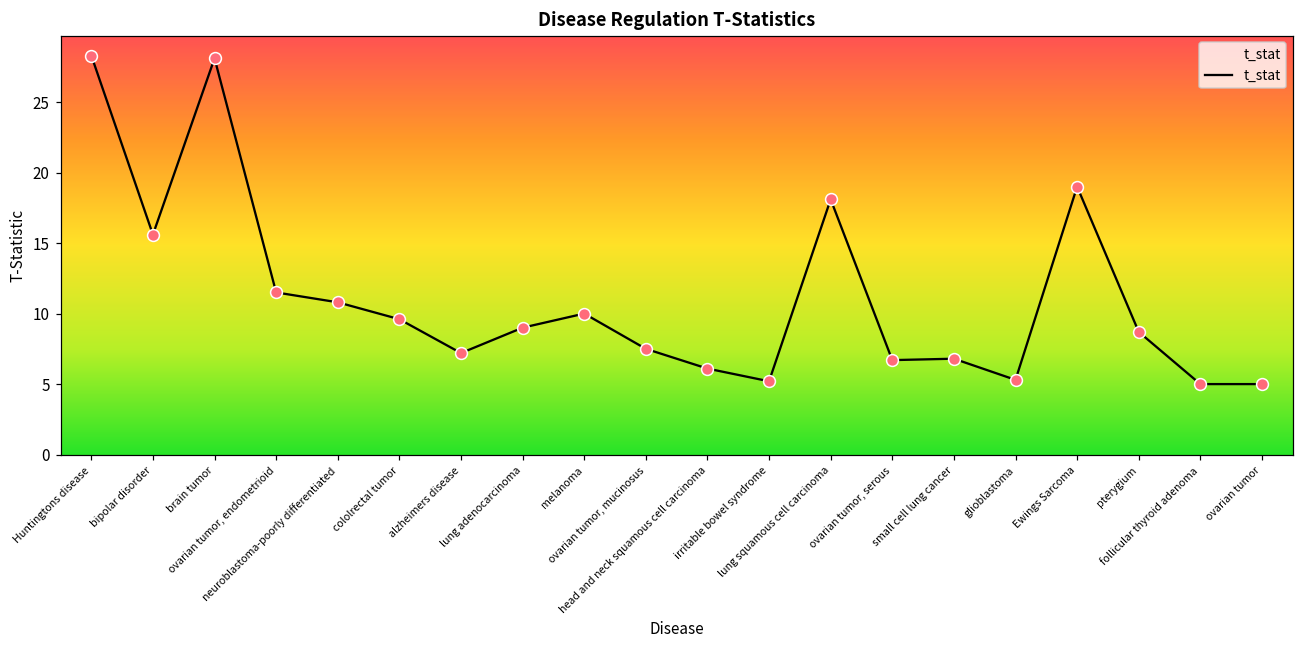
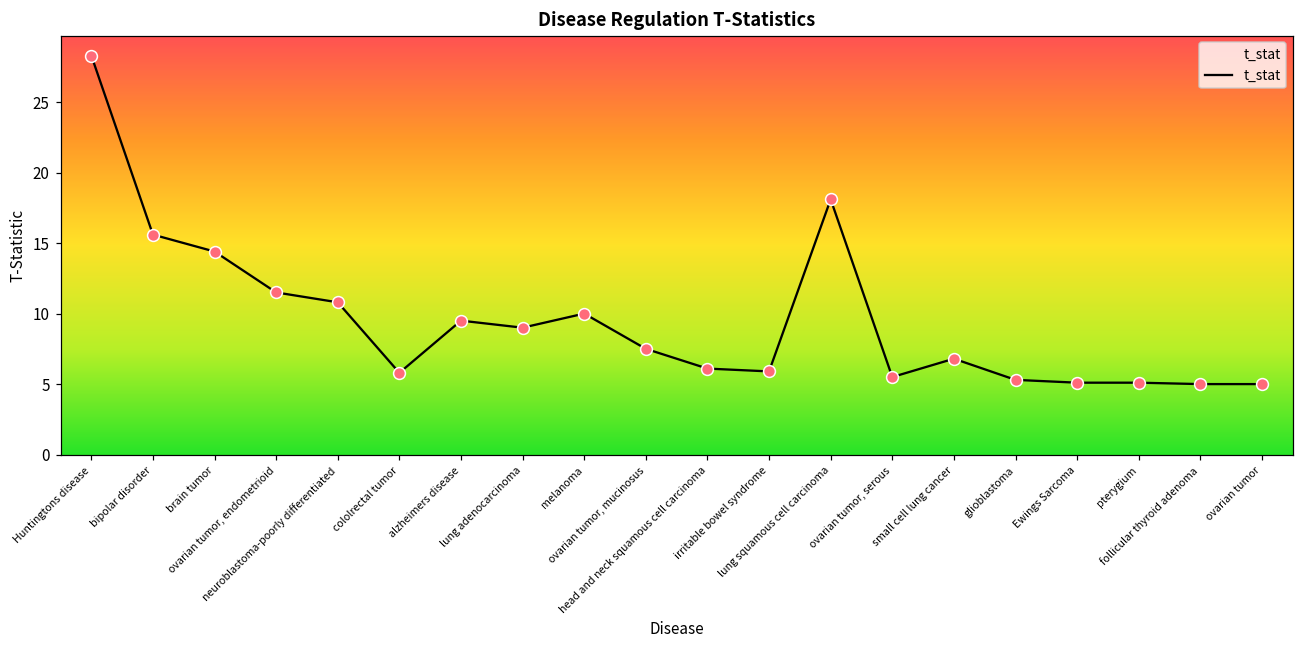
  {
    "Huntingtons disease": 28.3,
    "bipolar disorder": 15.6,
-   "brain tumor": 28.1,
+   "brain tumor": 14.4,
    "ovarian tumor, endometrioid": 11.5,
    "neuroblastoma-poorly differentiated": 10.8,
-   "cololrectal tumor": 9.6,
-   "alzheimers disease": 7.2,
+   "cololrectal tumor": 5.8,
+   "alzheimers disease": 9.5,
    "lung adenocarcinoma": 9.0,
    "melanoma": 10.0,
    "ovarian tumor, mucinosus": 7.5,
    "head and neck squamous cell carcinoma": 6.1,
-   "irritable bowel syndrome": 5.2,
+   "irritable bowel syndrome": 5.9,
    "lung squamous cell carcinoma": 18.1,
-   "ovarian tumor, serous": 6.7,
+   "ovarian tumor, serous": 5.5,
    "small cell lung cancer": 6.8,
    "glioblastoma": 5.3,
-   "Ewings Sarcoma": 19.0,
-   "pterygium": 8.7,
+   "Ewings Sarcoma": 5.1,
+   "pterygium": 5.1,
    "follicular thyroid adenoma": 5.0,
    "ovarian tumor": 5.0
  }
